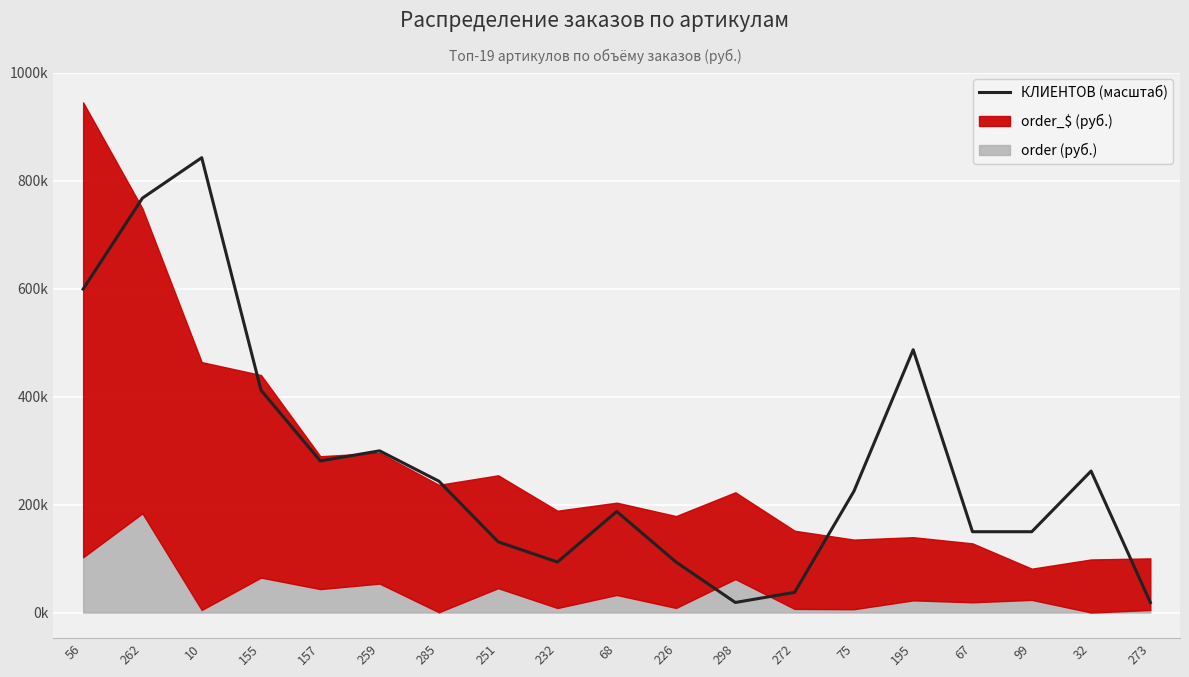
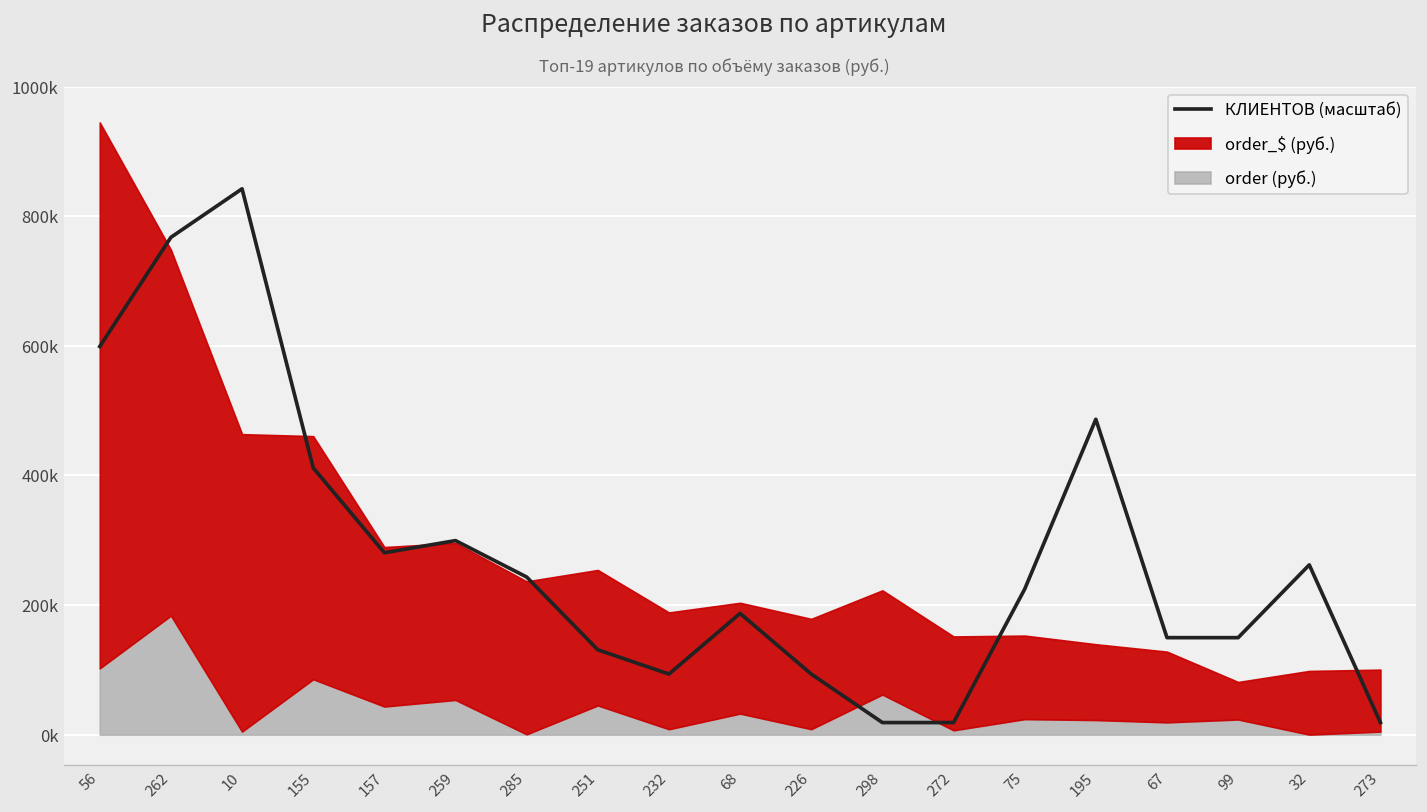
  {
    "КЛИЕНТОВ (масштаб)": {
      "56": 600000,
      "262": 770000,
      "10": 840000,
      "155": 410000,
      "157": 280000,
      "285": 240000,
      "251": 130000,
      "232": 90000,
      "68": 190000,
      "226": 90000,
      "298": 20000,
-     "272": 40000,
+     "272": 20000,
      "75": 220000,
      "195": 490000,
      "67": 150000,
      "99": 150000,
      "32": 260000,
      "273": 20000
    },
    "order (руб.)": {
      "56": 100000,
      "262": 180000,
      "10": 0,
-     "155": 60000,
+     "155": 90000,
      "157": 40000,
      "259": 50000,
      "251": 50000,
      "232": 10000,
      "68": 30000,
      "226": 10000,
      "298": 60000,
      "272": 10000,
-     "75": 10000,
+     "75": 20000,
      "195": 20000,
      "67": 20000,
      "99": 20000,
      "273": 0
    },
    "order_$ (руб.)": {
      "56": 840000,
      "262": 560000,
      "10": 460000,
      "155": 380000,
      "157": 250000,
      "285": 240000,
      "251": 210000,
      "232": 180000,
      "68": 170000,
      "226": 170000,
      "298": 160000,
      "272": 140000,
      "75": 130000,
      "195": 120000,
      "67": 110000,
      "99": 60000,
      "32": 100000,
      "273": 100000
    }
  }
